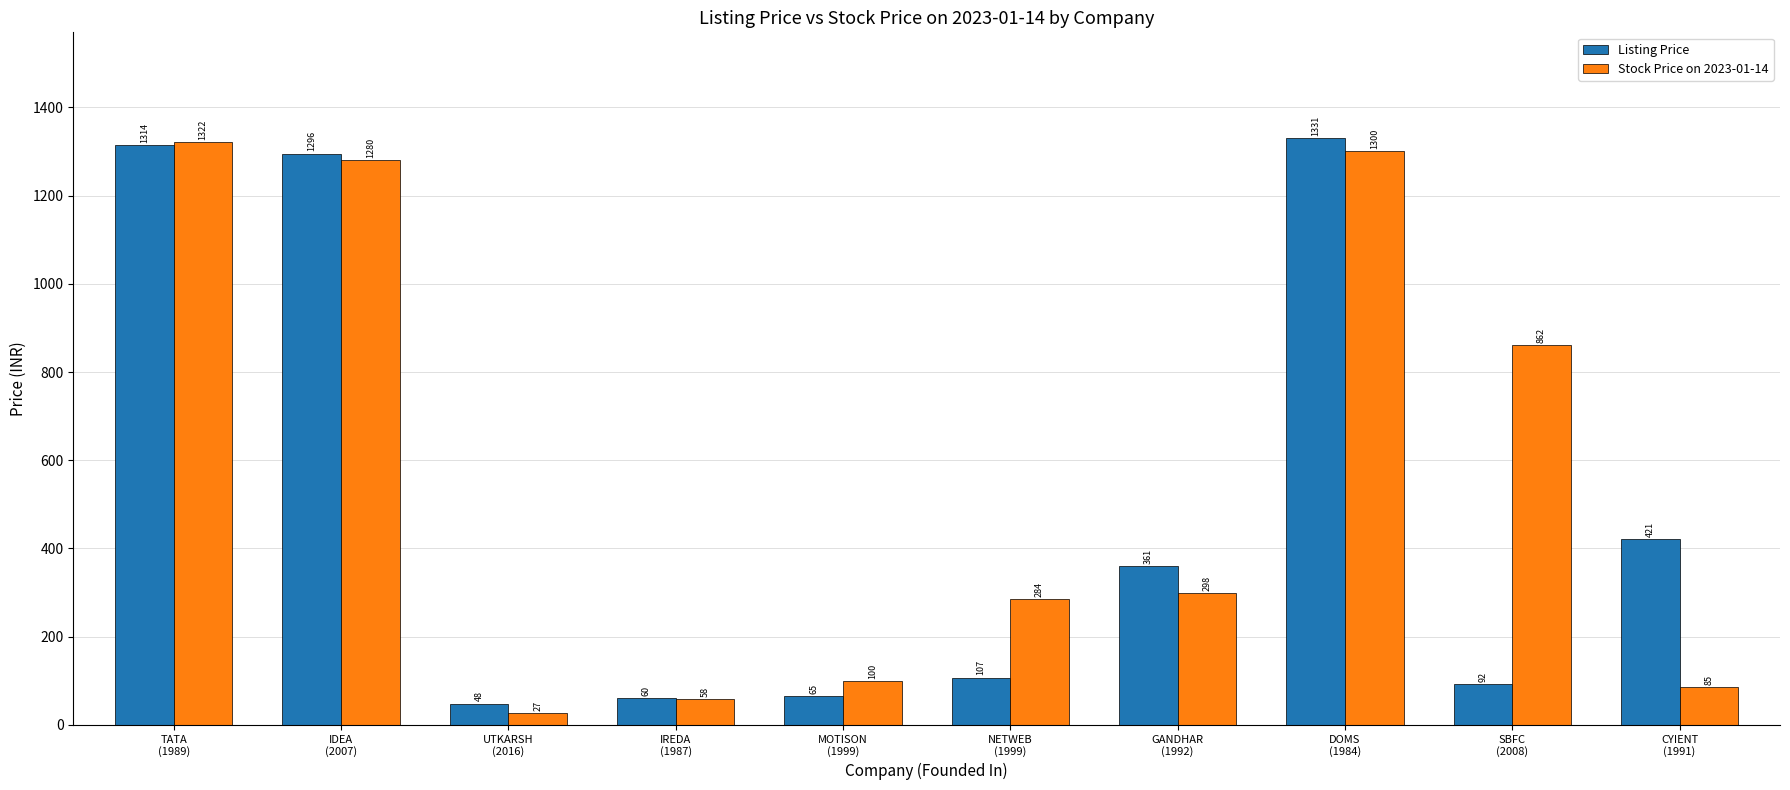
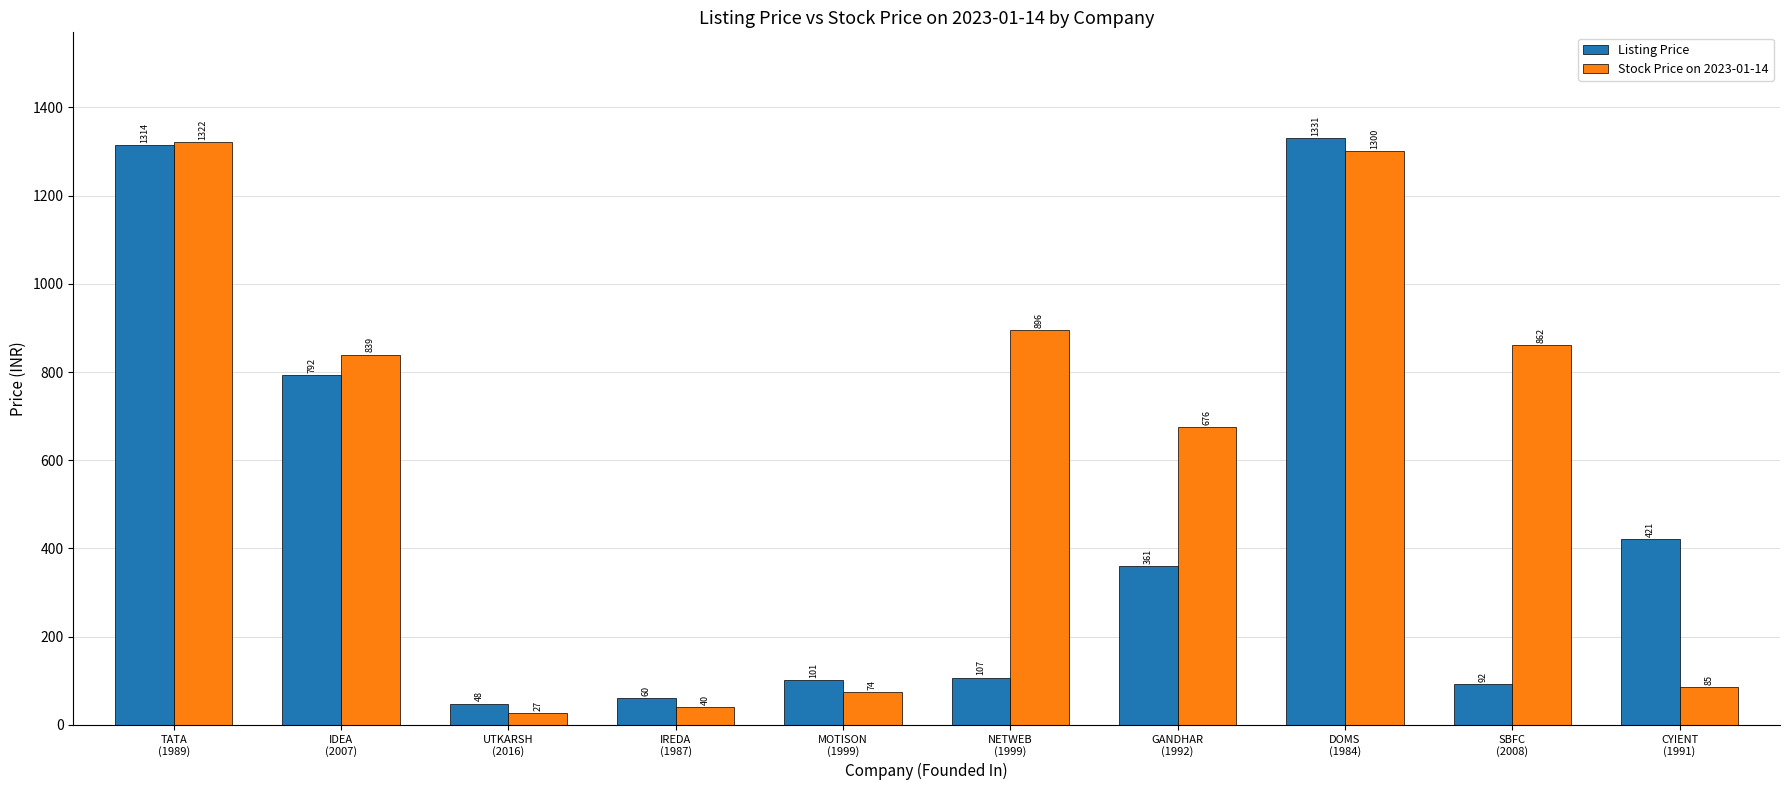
  {
    "Listing Price": {
      "TATA (1989)": 1314,
-     "IDEA (2007)": 1296,
+     "IDEA (2007)": 792,
      "UTKARSH (2016)": 48,
      "IREDA (1987)": 60,
-     "MOTISON (1999)": 65,
+     "MOTISON (1999)": 101,
      "NETWEB (1999)": 107,
      "GANDHAR (1992)": 361,
      "DOMS (1984)": 1331,
      "SBFC (2008)": 92,
      "CYIENT (1991)": 421
    },
    "Stock Price on 2023-01-14": {
      "TATA (1989)": 1322,
-     "IDEA (2007)": 1280,
+     "IDEA (2007)": 839,
      "UTKARSH (2016)": 27,
-     "IREDA (1987)": 58,
-     "MOTISON (1999)": 100,
-     "NETWEB (1999)": 284,
-     "GANDHAR (1992)": 298,
+     "IREDA (1987)": 40,
+     "MOTISON (1999)": 74,
+     "NETWEB (1999)": 896,
+     "GANDHAR (1992)": 676,
      "DOMS (1984)": 1300,
      "SBFC (2008)": 862,
      "CYIENT (1991)": 85
    }
  }
